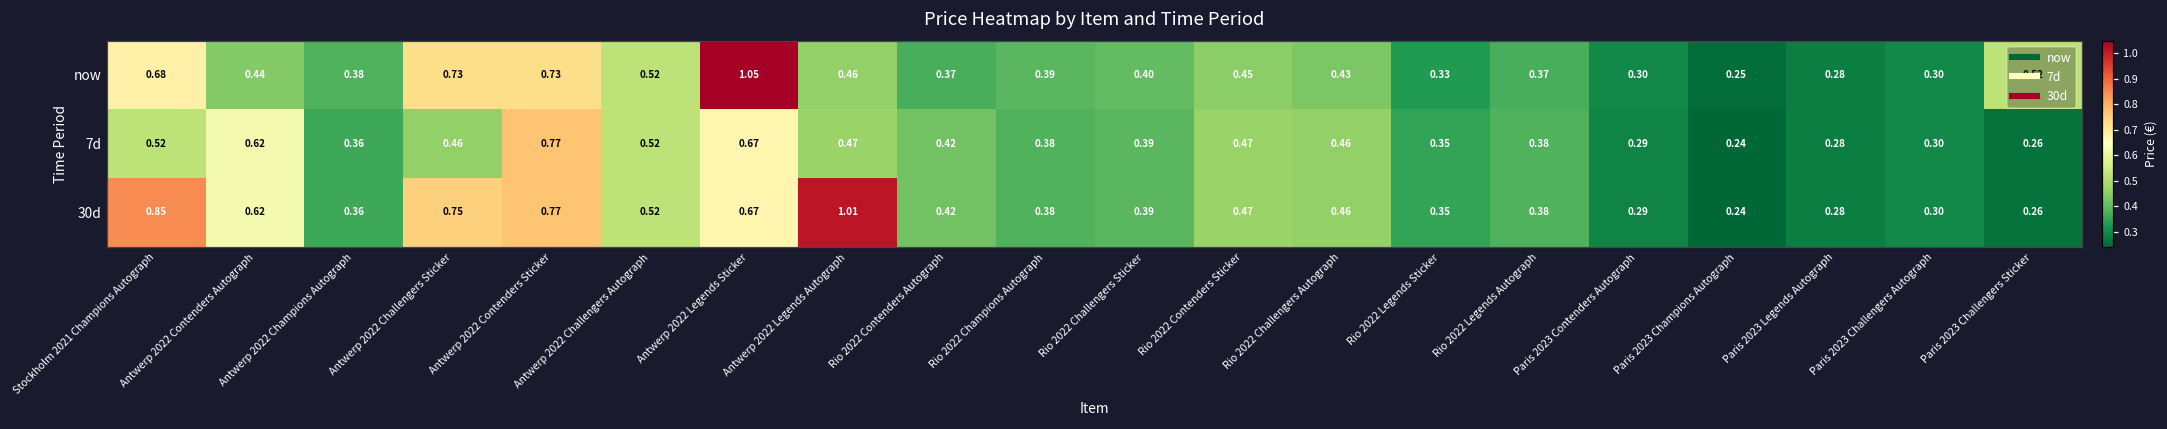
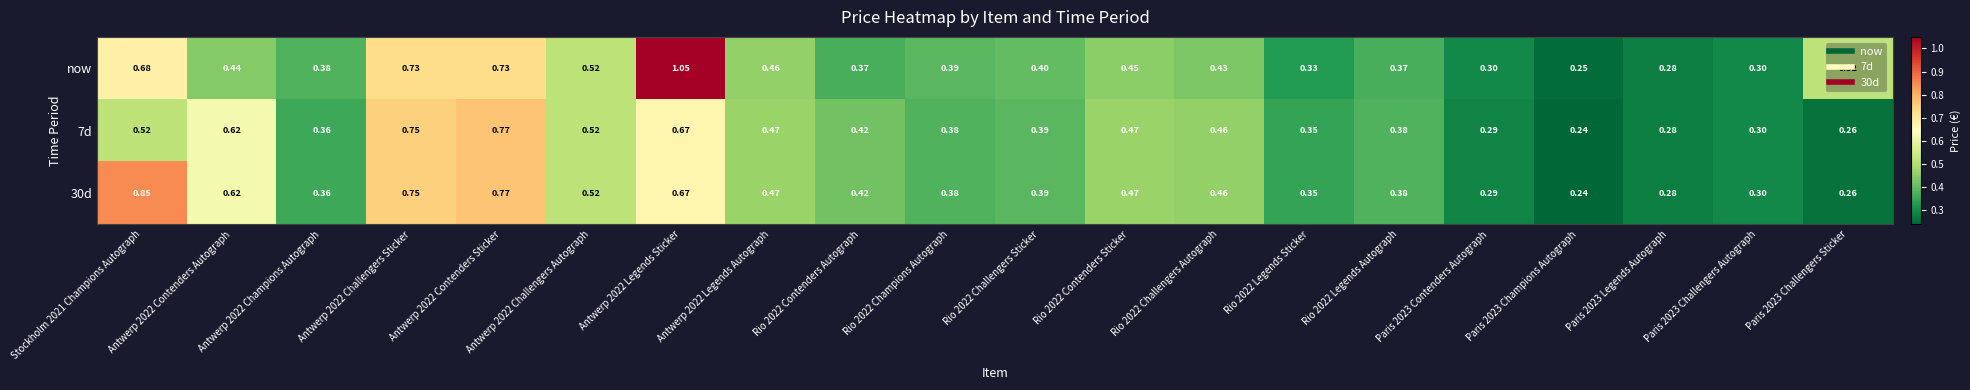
  {
    "now": {
      "Stockholm 2021 Champions Autograph": 0.68,
      "Antwerp 2022 Contenders Autograph": 0.44,
      "Antwerp 2022 Champions Autograph": 0.38,
      "Antwerp 2022 Challengers Sticker": 0.73,
      "Antwerp 2022 Contenders Sticker": 0.73,
      "Antwerp 2022 Challengers Autograph": 0.52,
      "Antwerp 2022 Legends Sticker": 1.05,
      "Antwerp 2022 Legends Autograph": 0.46,
      "Rio 2022 Contenders Autograph": 0.37,
      "Rio 2022 Champions Autograph": 0.39,
      "Rio 2022 Challengers Sticker": 0.40,
      "Rio 2022 Contenders Sticker": 0.45,
      "Rio 2022 Challengers Autograph": 0.43,
      "Rio 2022 Legends Sticker": 0.33,
      "Rio 2022 Legends Autograph": 0.37,
      "Paris 2023 Contenders Autograph": 0.30,
      "Paris 2023 Champions Autograph": 0.25,
      "Paris 2023 Legends Autograph": 0.28,
      "Paris 2023 Challengers Autograph": 0.30
    },
    "7d": {
      "Stockholm 2021 Champions Autograph": 0.52,
      "Antwerp 2022 Contenders Autograph": 0.62,
      "Antwerp 2022 Champions Autograph": 0.36,
-     "Antwerp 2022 Challengers Sticker": 0.46,
+     "Antwerp 2022 Challengers Sticker": 0.75,
      "Antwerp 2022 Contenders Sticker": 0.77,
      "Antwerp 2022 Challengers Autograph": 0.52,
      "Antwerp 2022 Legends Sticker": 0.67,
      "Antwerp 2022 Legends Autograph": 0.47,
      "Rio 2022 Contenders Autograph": 0.42,
      "Rio 2022 Champions Autograph": 0.38,
      "Rio 2022 Challengers Sticker": 0.39,
      "Rio 2022 Contenders Sticker": 0.47,
      "Rio 2022 Challengers Autograph": 0.46,
      "Rio 2022 Legends Sticker": 0.35,
      "Rio 2022 Legends Autograph": 0.38,
      "Paris 2023 Contenders Autograph": 0.29,
      "Paris 2023 Champions Autograph": 0.24,
      "Paris 2023 Legends Autograph": 0.28,
      "Paris 2023 Challengers Autograph": 0.30,
      "Paris 2023 Challengers Sticker": 0.26
    },
    "30d": {
      "Stockholm 2021 Champions Autograph": 0.85,
      "Antwerp 2022 Contenders Autograph": 0.62,
      "Antwerp 2022 Champions Autograph": 0.36,
      "Antwerp 2022 Challengers Sticker": 0.75,
      "Antwerp 2022 Contenders Sticker": 0.77,
      "Antwerp 2022 Challengers Autograph": 0.52,
      "Antwerp 2022 Legends Sticker": 0.67,
-     "Antwerp 2022 Legends Autograph": 1.01,
+     "Antwerp 2022 Legends Autograph": 0.47,
      "Rio 2022 Contenders Autograph": 0.42,
      "Rio 2022 Champions Autograph": 0.38,
      "Rio 2022 Challengers Sticker": 0.39,
      "Rio 2022 Contenders Sticker": 0.47,
      "Rio 2022 Challengers Autograph": 0.46,
      "Rio 2022 Legends Sticker": 0.35,
      "Rio 2022 Legends Autograph": 0.38,
      "Paris 2023 Contenders Autograph": 0.29,
      "Paris 2023 Champions Autograph": 0.24,
      "Paris 2023 Legends Autograph": 0.28,
      "Paris 2023 Challengers Autograph": 0.30,
      "Paris 2023 Challengers Sticker": 0.26
    }
  }
